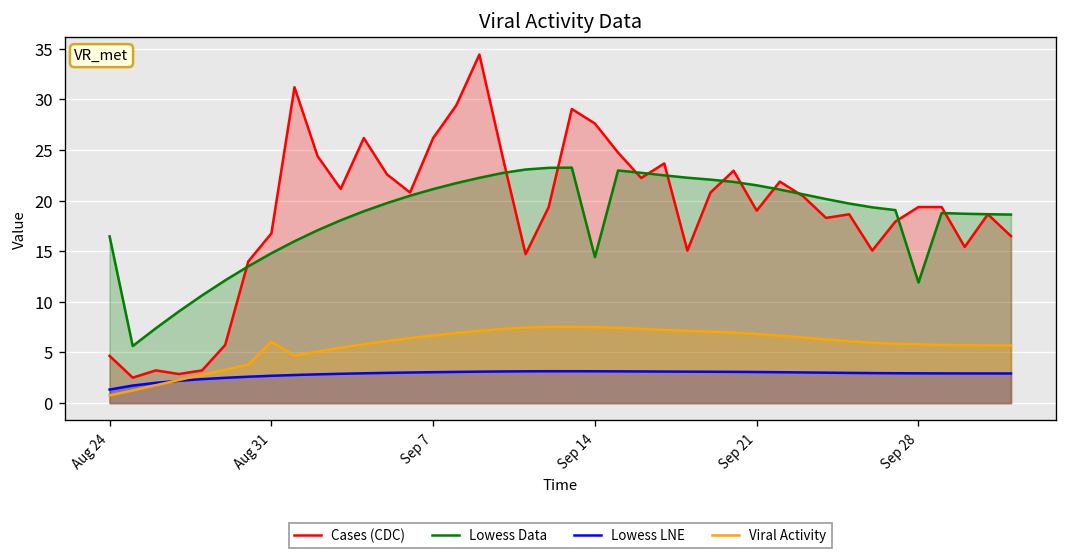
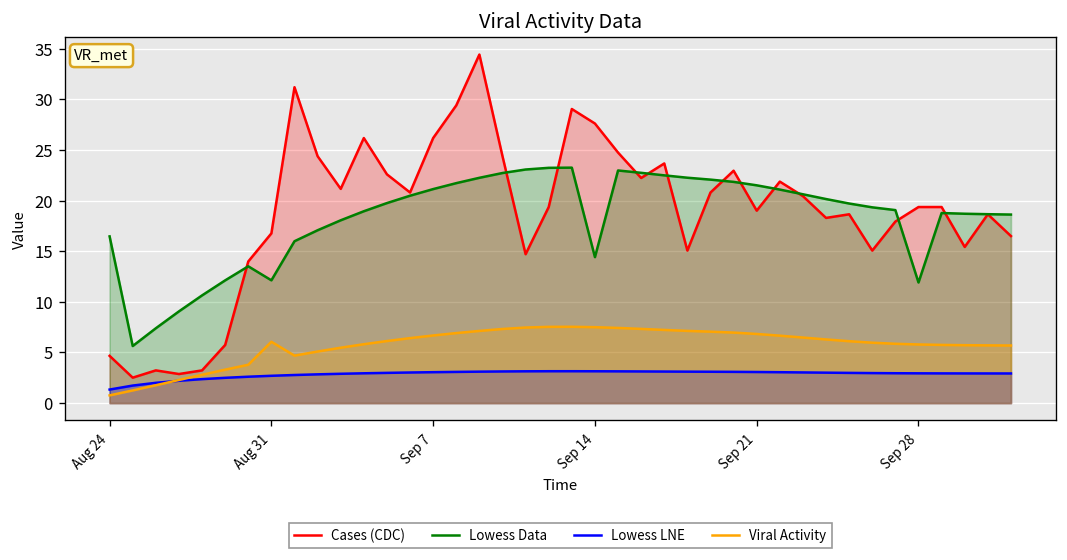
  {
    "Cases (CDC)": {
      "Aug 24": 5,
      "Aug 31": 17,
      "Sep 7": 26,
      "Sep 14": 28,
      "Sep 21": 19,
      "Sep 28": 19
    },
    "Lowess Data": {
      "Aug 24": 16,
-     "Aug 31": 15,
+     "Aug 31": 12,
      "Sep 7": 21,
      "Sep 14": 14,
      "Sep 21": 22,
      "Sep 28": 12
    },
    "Lowess LNE": {
      "Aug 24": 1,
      "Aug 31": 3,
      "Sep 7": 3,
      "Sep 14": 3,
      "Sep 21": 3,
      "Sep 28": 3
    },
    "Viral Activity": {
      "Aug 24": 1,
      "Aug 31": 6,
      "Sep 7": 7,
      "Sep 14": 7,
      "Sep 21": 7,
      "Sep 28": 6
    }
  }
